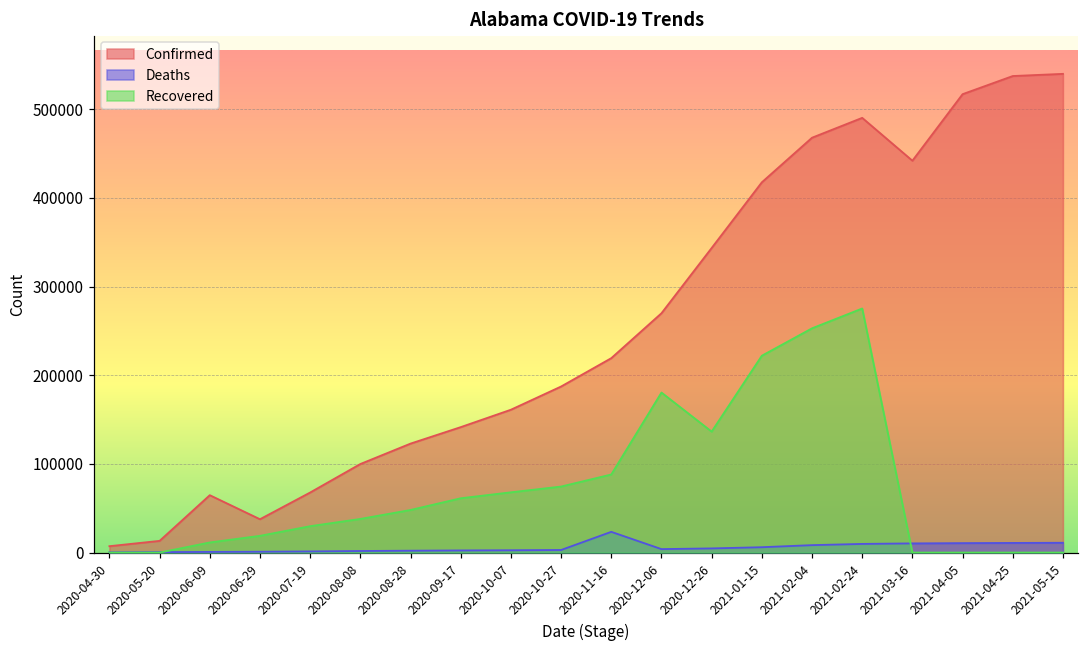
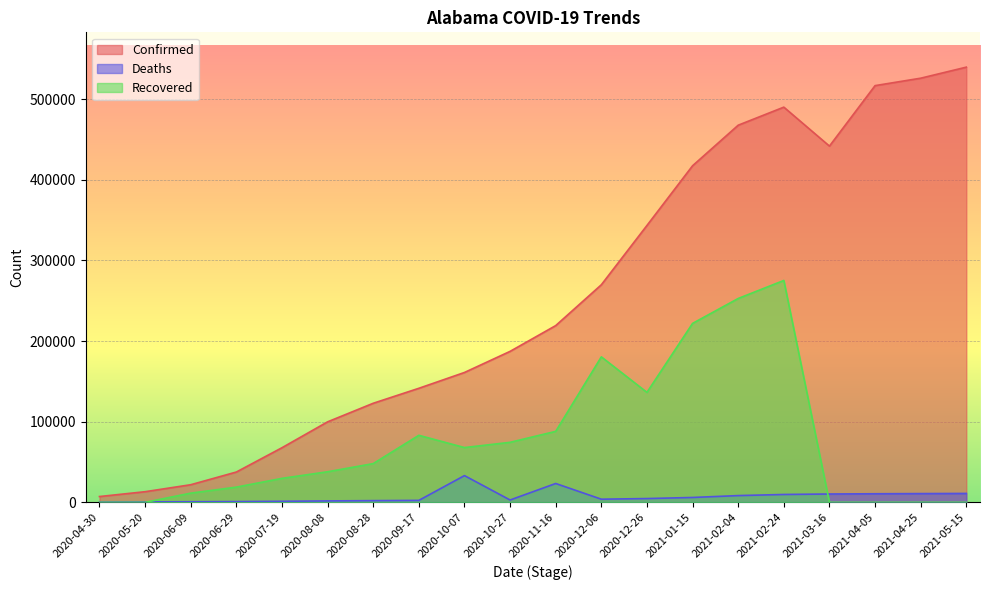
  {
    "Confirmed": {
      "2020-04-30": 10000,
      "2020-05-20": 10000,
-     "2020-06-09": 60000,
+     "2020-06-09": 20000,
      "2020-06-29": 40000,
      "2020-07-19": 70000,
      "2020-08-08": 100000,
      "2020-08-28": 120000,
      "2020-09-17": 140000,
      "2020-10-07": 160000,
      "2020-10-27": 190000,
      "2020-11-16": 220000,
      "2020-12-06": 270000,
      "2020-12-26": 340000,
      "2021-01-15": 420000,
      "2021-02-04": 470000,
      "2021-02-24": 490000,
      "2021-03-16": 440000,
      "2021-04-05": 520000,
-     "2021-04-25": 540000,
+     "2021-04-25": 530000,
      "2021-05-15": 540000
    },
    "Deaths": {
      "2020-06-09": 0,
      "2020-06-29": 0,
      "2020-07-19": 0,
      "2020-08-08": 0,
      "2020-08-28": 0,
      "2020-09-17": 0,
-     "2020-10-07": 0,
+     "2020-10-07": 30000,
      "2020-10-27": 0,
      "2020-11-16": 20000,
      "2020-12-06": 0,
      "2020-12-26": 0,
      "2021-01-15": 10000,
      "2021-02-04": 10000,
      "2021-02-24": 10000,
      "2021-03-16": 10000,
      "2021-04-05": 10000,
      "2021-04-25": 10000,
      "2021-05-15": 10000
    },
    "Recovered": {
      "2020-06-09": 10000,
      "2020-06-29": 20000,
      "2020-07-19": 30000,
      "2020-08-08": 40000,
      "2020-08-28": 50000,
-     "2020-09-17": 60000,
+     "2020-09-17": 80000,
      "2020-10-07": 70000,
      "2020-10-27": 70000,
      "2020-11-16": 90000,
      "2020-12-06": 180000,
      "2020-12-26": 140000,
      "2021-01-15": 220000,
      "2021-02-04": 250000,
      "2021-02-24": 280000,
      "2021-03-16": 0,
      "2021-04-05": 0,
      "2021-04-25": 0,
      "2021-05-15": 0
    }
  }
